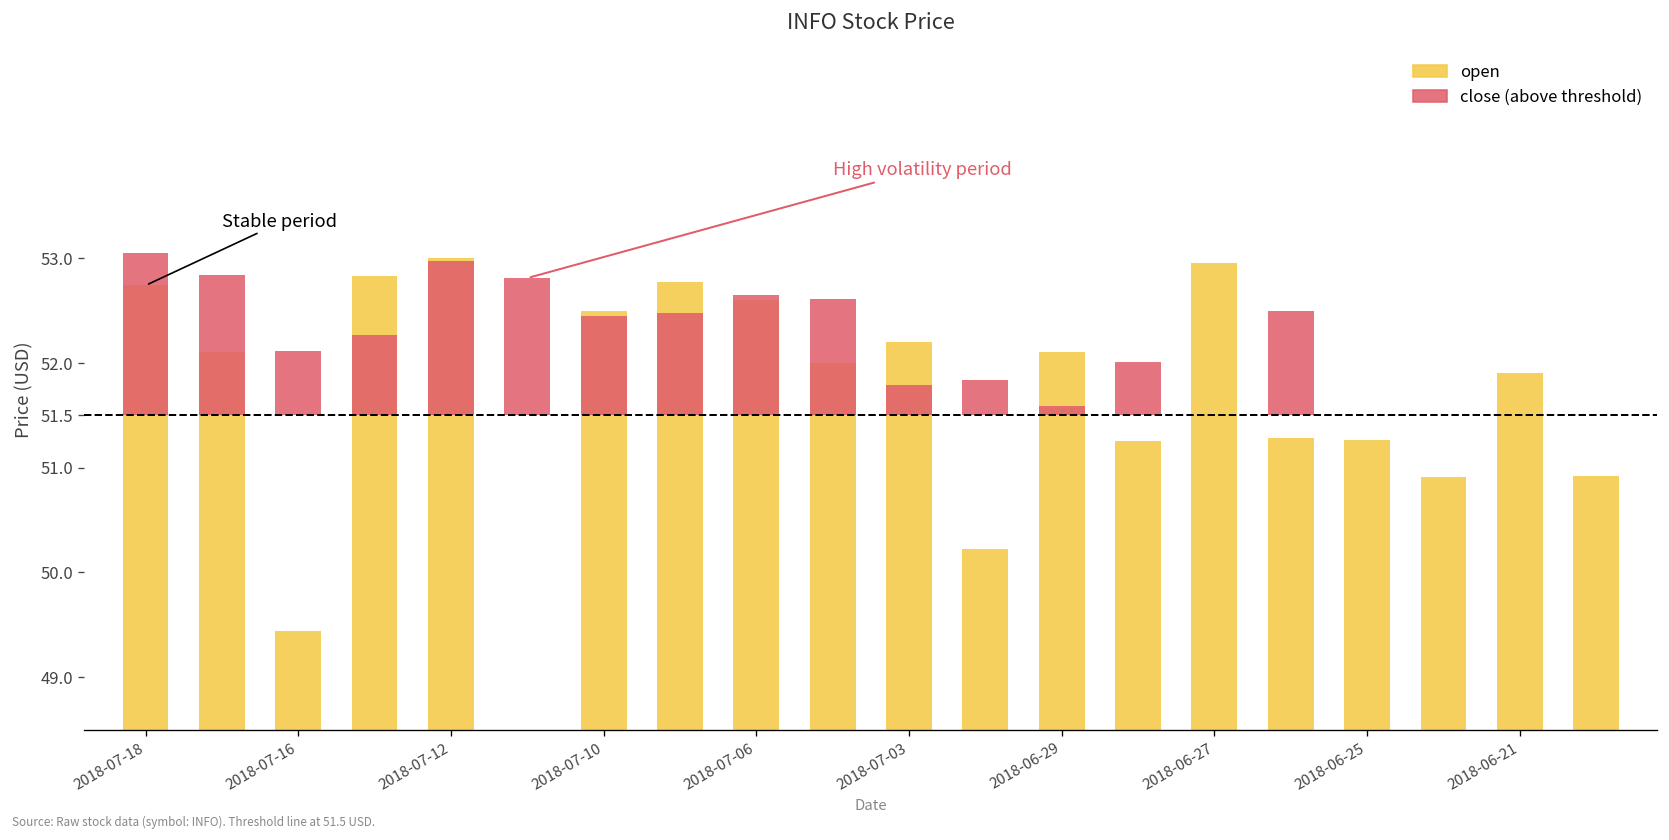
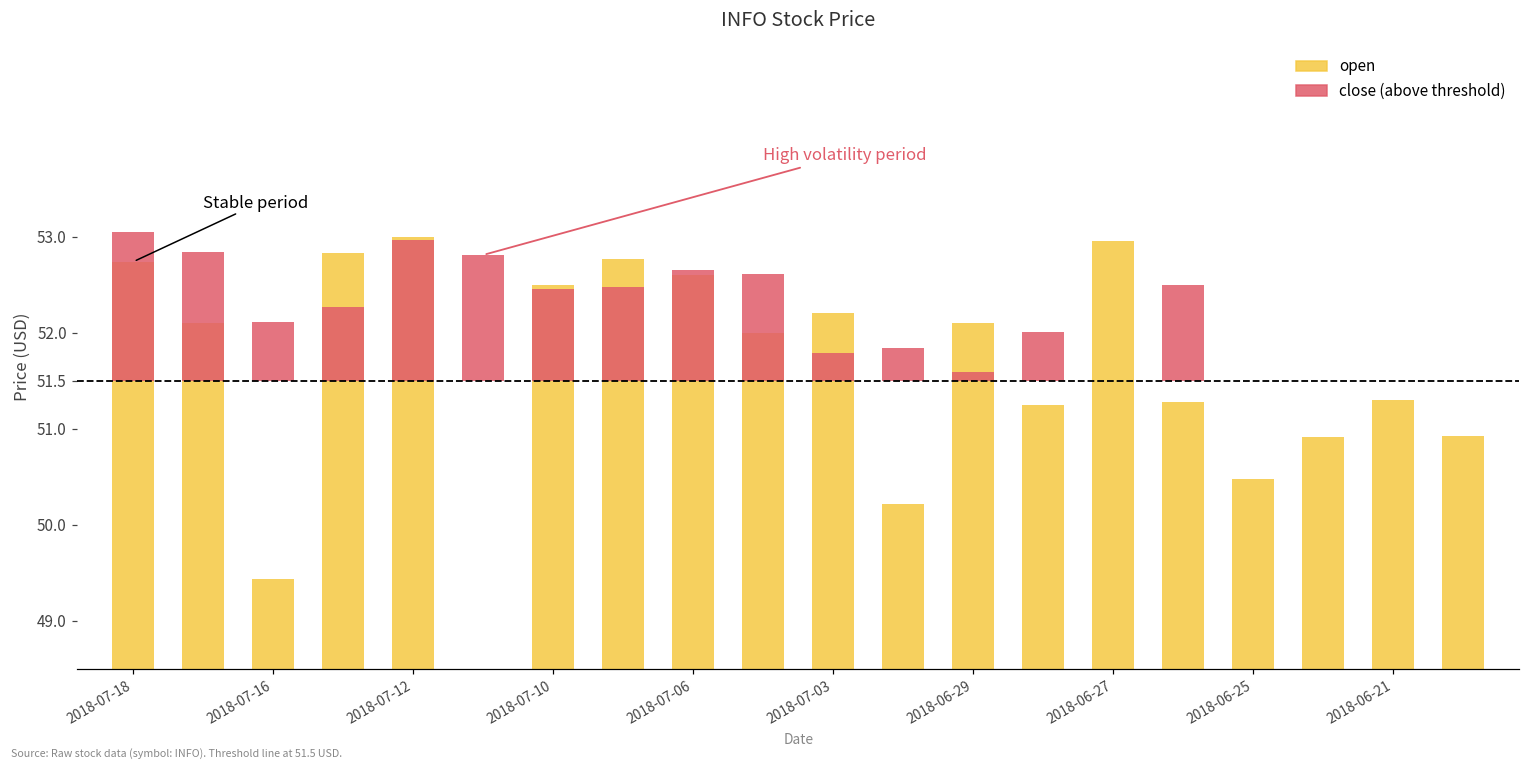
  {
    "open": {
      "2018-07-16": 49.4,
      "2018-07-12": 53.0,
      "2018-07-10": 52.5,
      "2018-07-03": 52.2,
      "2018-06-29": 52.1,
      "2018-06-27": 53.0,
-     "2018-06-25": 51.3,
-     "2018-06-21": 51.9
+     "2018-06-25": 50.5,
+     "2018-06-21": 51.3
    }
  }
